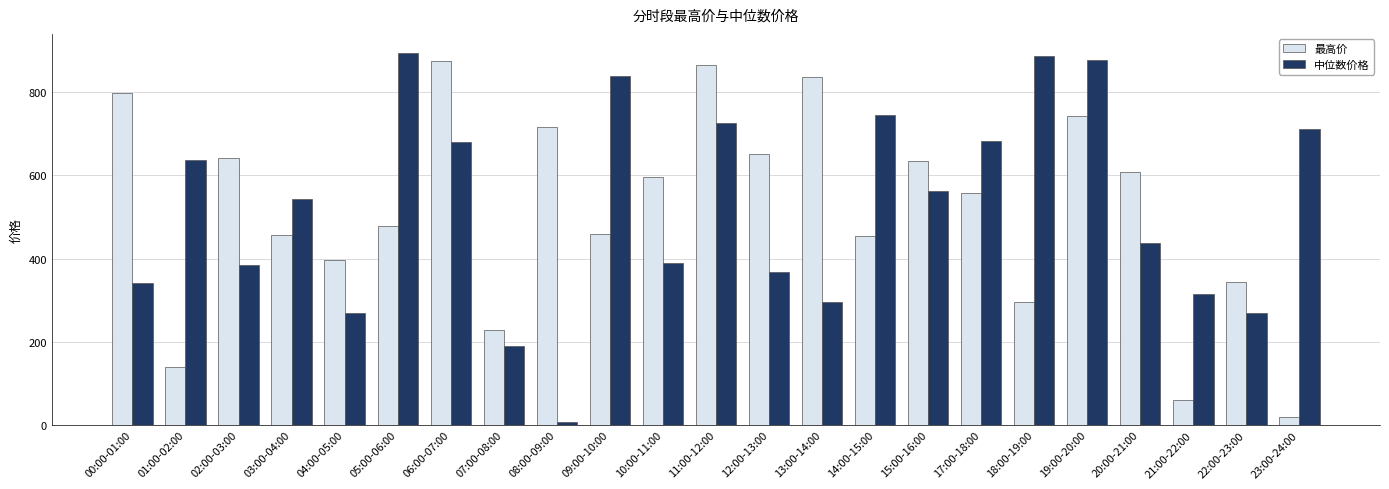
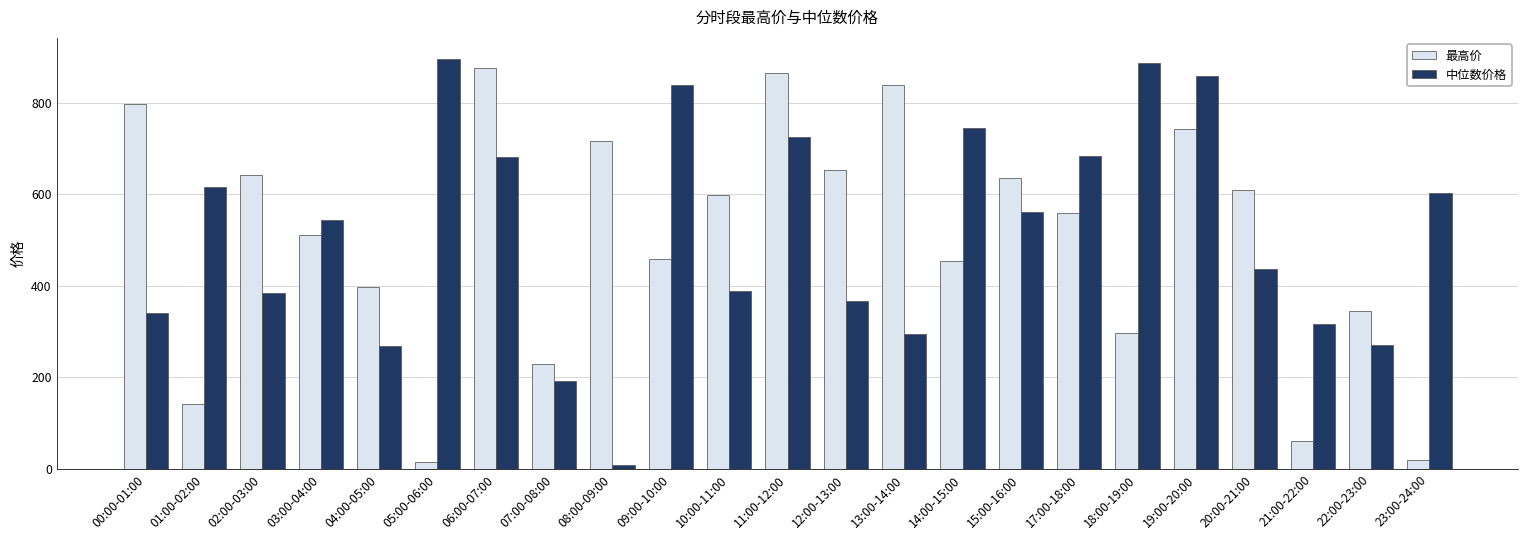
  {
    "最高价": {
      "00:00-01:00": 800,
      "01:00-02:00": 140,
      "02:00-03:00": 640,
-     "03:00-04:00": 460,
+     "03:00-04:00": 510,
      "04:00-05:00": 400,
-     "05:00-06:00": 480,
+     "05:00-06:00": 10,
      "06:00-07:00": 870,
      "07:00-08:00": 230,
      "08:00-09:00": 720,
      "09:00-10:00": 460,
      "10:00-11:00": 600,
      "11:00-12:00": 860,
      "12:00-13:00": 650,
      "13:00-14:00": 840,
      "14:00-15:00": 450,
      "15:00-16:00": 630,
      "17:00-18:00": 560,
      "18:00-19:00": 300,
      "19:00-20:00": 740,
      "20:00-21:00": 610,
      "21:00-22:00": 60,
      "22:00-23:00": 340,
      "23:00-24:00": 20
    },
    "中位数价格": {
      "00:00-01:00": 340,
-     "01:00-02:00": 640,
+     "01:00-02:00": 620,
      "02:00-03:00": 380,
      "03:00-04:00": 540,
      "04:00-05:00": 270,
      "05:00-06:00": 900,
      "06:00-07:00": 680,
      "07:00-08:00": 190,
      "08:00-09:00": 10,
      "09:00-10:00": 840,
      "10:00-11:00": 390,
      "11:00-12:00": 720,
      "12:00-13:00": 370,
      "13:00-14:00": 290,
      "14:00-15:00": 740,
      "15:00-16:00": 560,
      "17:00-18:00": 680,
      "18:00-19:00": 890,
-     "19:00-20:00": 880,
+     "19:00-20:00": 860,
      "20:00-21:00": 440,
      "21:00-22:00": 320,
      "22:00-23:00": 270,
-     "23:00-24:00": 710
+     "23:00-24:00": 600
    }
  }
